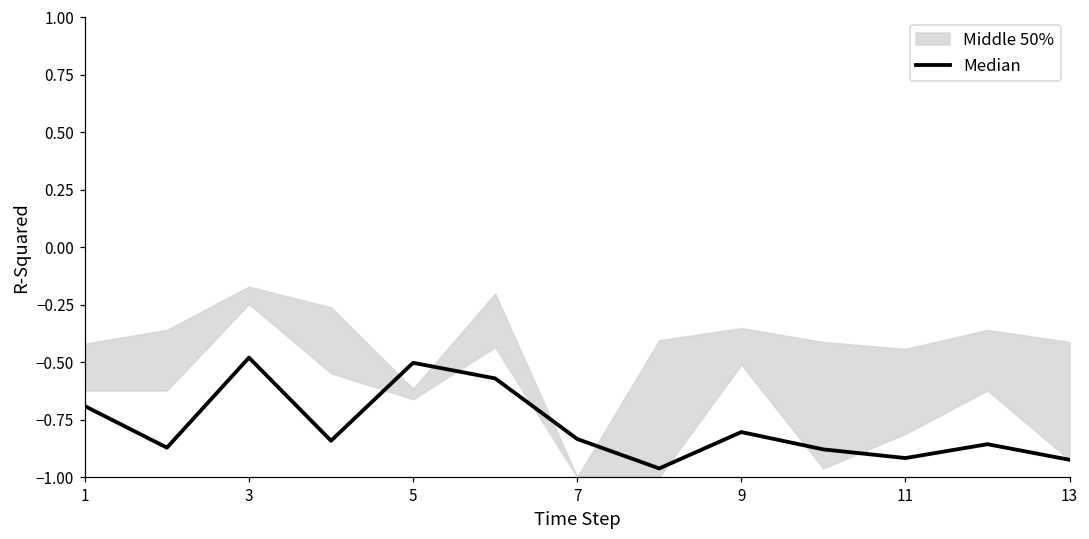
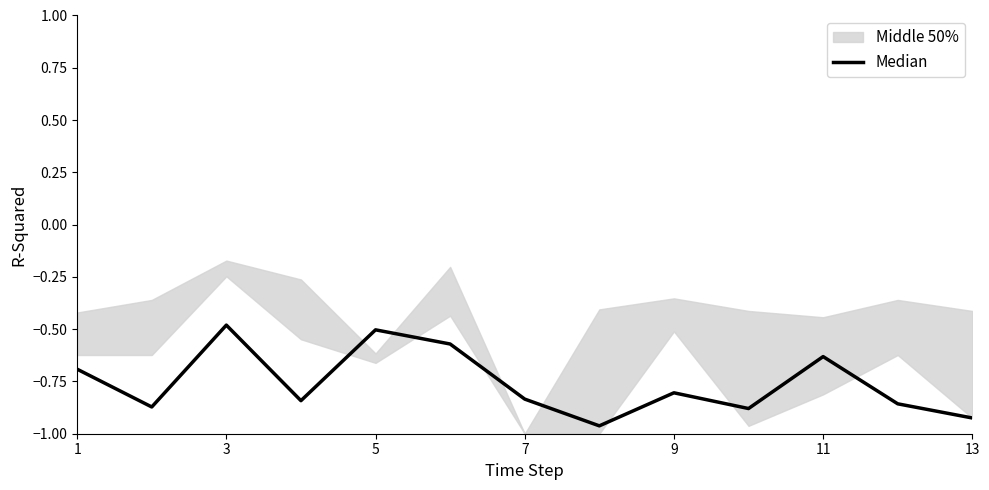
  {
    "Median": {
      "1": -0.69,
      "3": -0.48,
      "5": -0.50,
      "7": -0.83,
      "9": -0.80,
-     "11": -0.92,
+     "11": -0.63,
      "13": -0.92
    },
    "Middle 50%": {
      "7": 0.00
    }
  }
